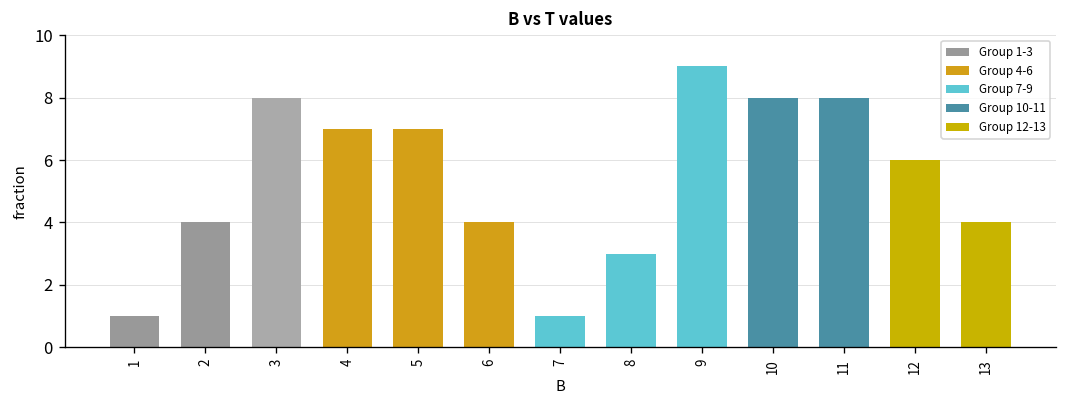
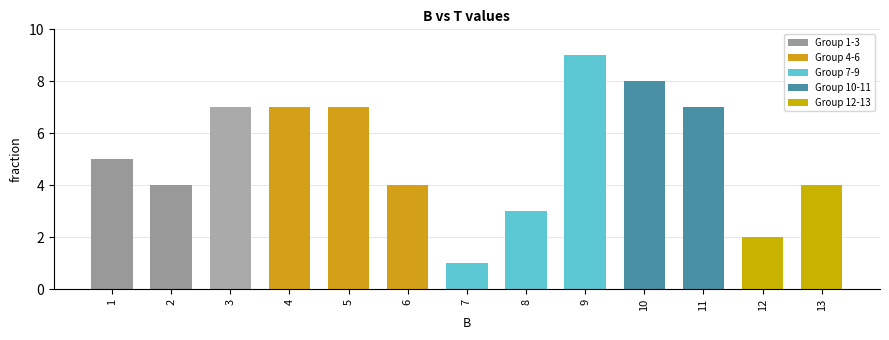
  {
-   "1": 1,
+   "1": 5,
    "2": 4,
-   "3": 8,
+   "3": 7,
    "4": 7,
    "5": 7,
    "6": 4,
    "7": 1,
    "8": 3,
    "9": 9,
    "10": 8,
-   "11": 8,
-   "12": 6,
+   "11": 7,
+   "12": 2,
    "13": 4
  }
